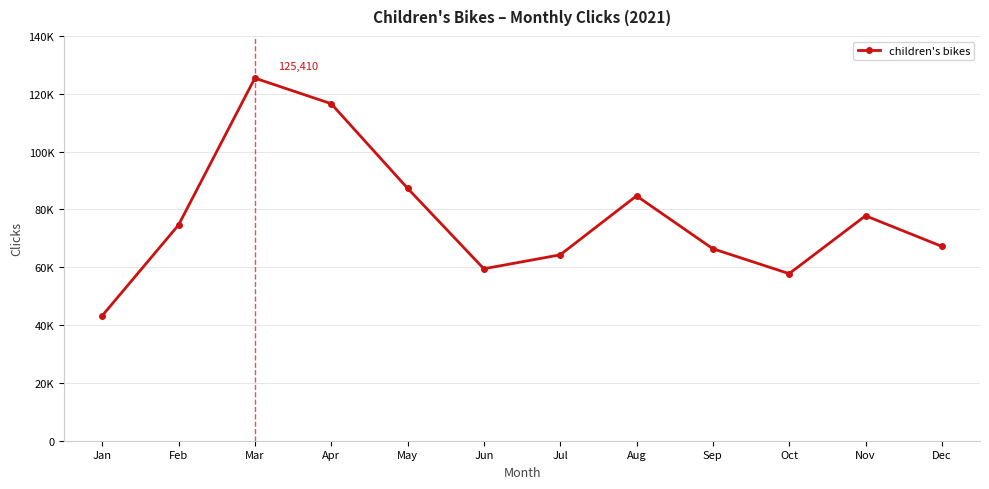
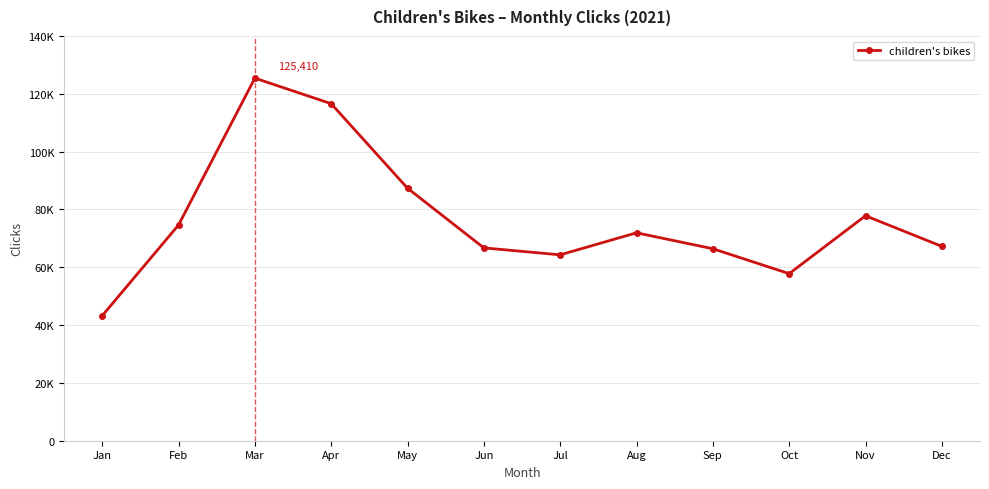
  {
    "Jan": 43000,
    "Feb": 75000,
    "Apr": 117000,
    "May": 87000,
-   "Jun": 59000,
+   "Jun": 67000,
    "Jul": 64000,
-   "Aug": 85000,
+   "Aug": 72000,
    "Sep": 66000,
    "Oct": 58000,
    "Nov": 78000,
    "Dec": 67000
  }
